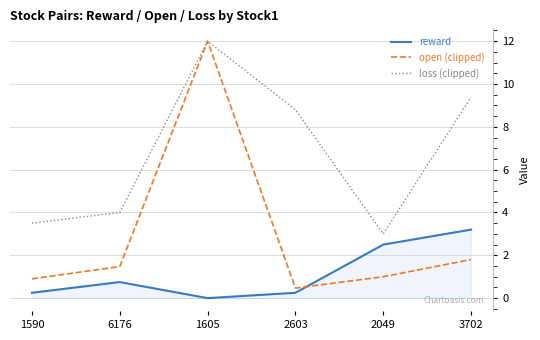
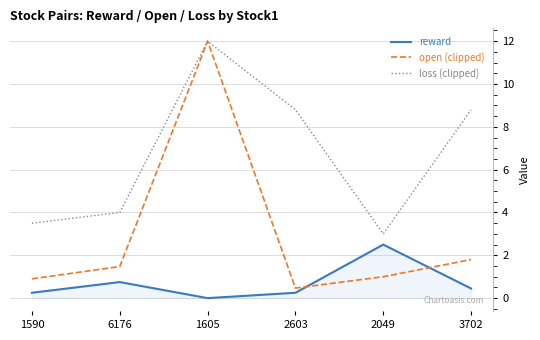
  {
    "reward": {
      "1590": 0.3,
      "6176": 0.8,
      "1605": 0.0,
      "2603": 0.3,
      "2049": 2.5,
-     "3702": 3.2
+     "3702": 0.5
    },
    "open (clipped)": {
      "1590": 0.9,
      "6176": 1.5,
      "2603": 0.5,
      "2049": 1.0,
      "3702": 1.8
    },
    "loss (clipped)": {
      "1590": 3.5,
      "6176": 4.0,
      "2603": 8.8,
      "2049": 3.0,
-     "3702": 9.4
+     "3702": 8.8
    }
  }
